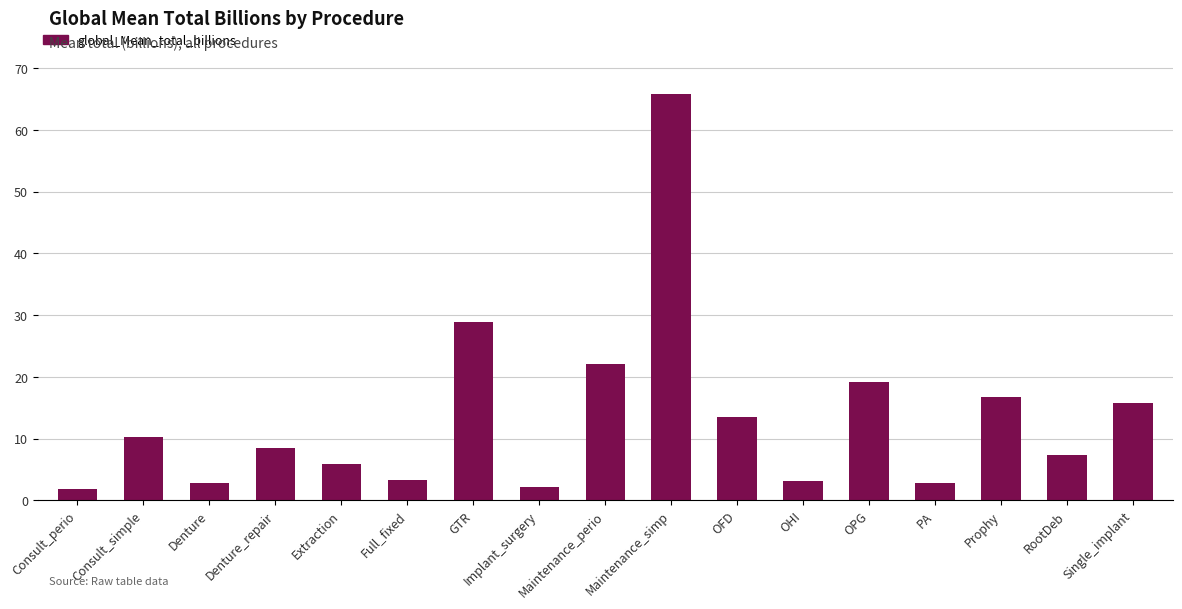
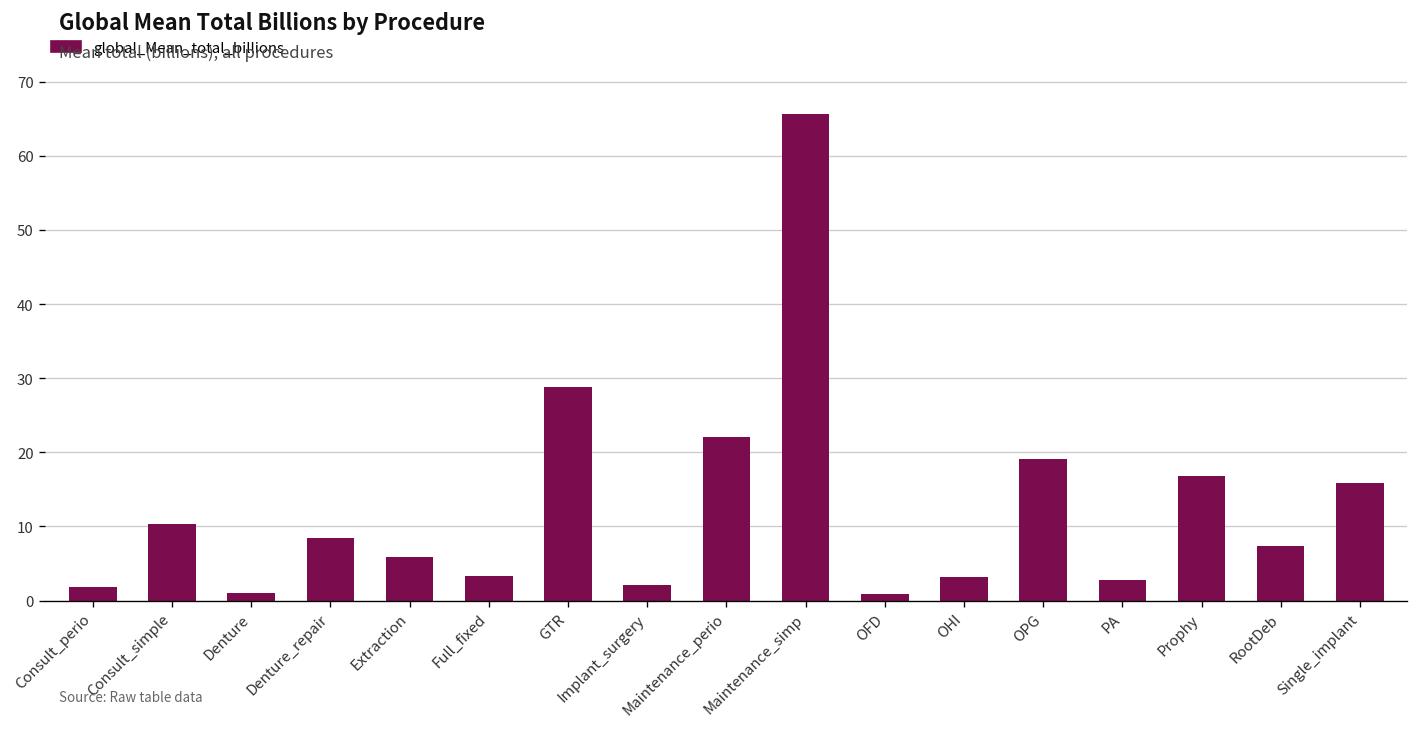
  {
    "Consult_perio": 2,
    "Consult_simple": 10,
-   "Denture": 3,
+   "Denture": 1,
    "Denture_repair": 8,
    "Extraction": 6,
    "Full_fixed": 3,
    "GTR": 29,
    "Implant_surgery": 2,
    "Maintenance_perio": 22,
    "Maintenance_simp": 66,
-   "OFD": 14,
+   "OFD": 1,
    "OHI": 3,
    "OPG": 19,
    "PA": 3,
    "Prophy": 17,
    "RootDeb": 7,
    "Single_implant": 16
  }
